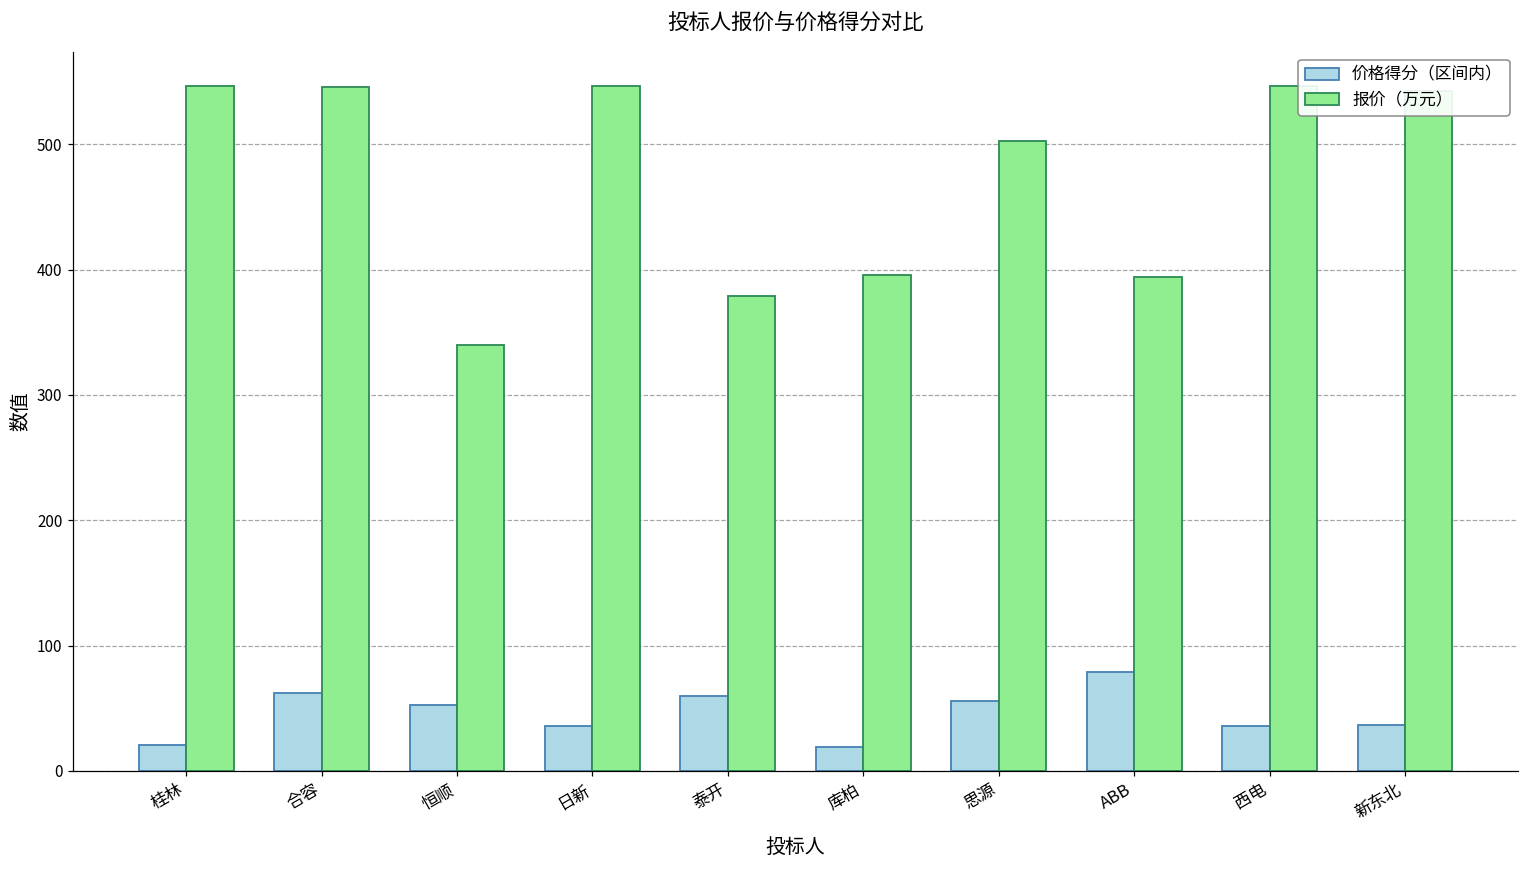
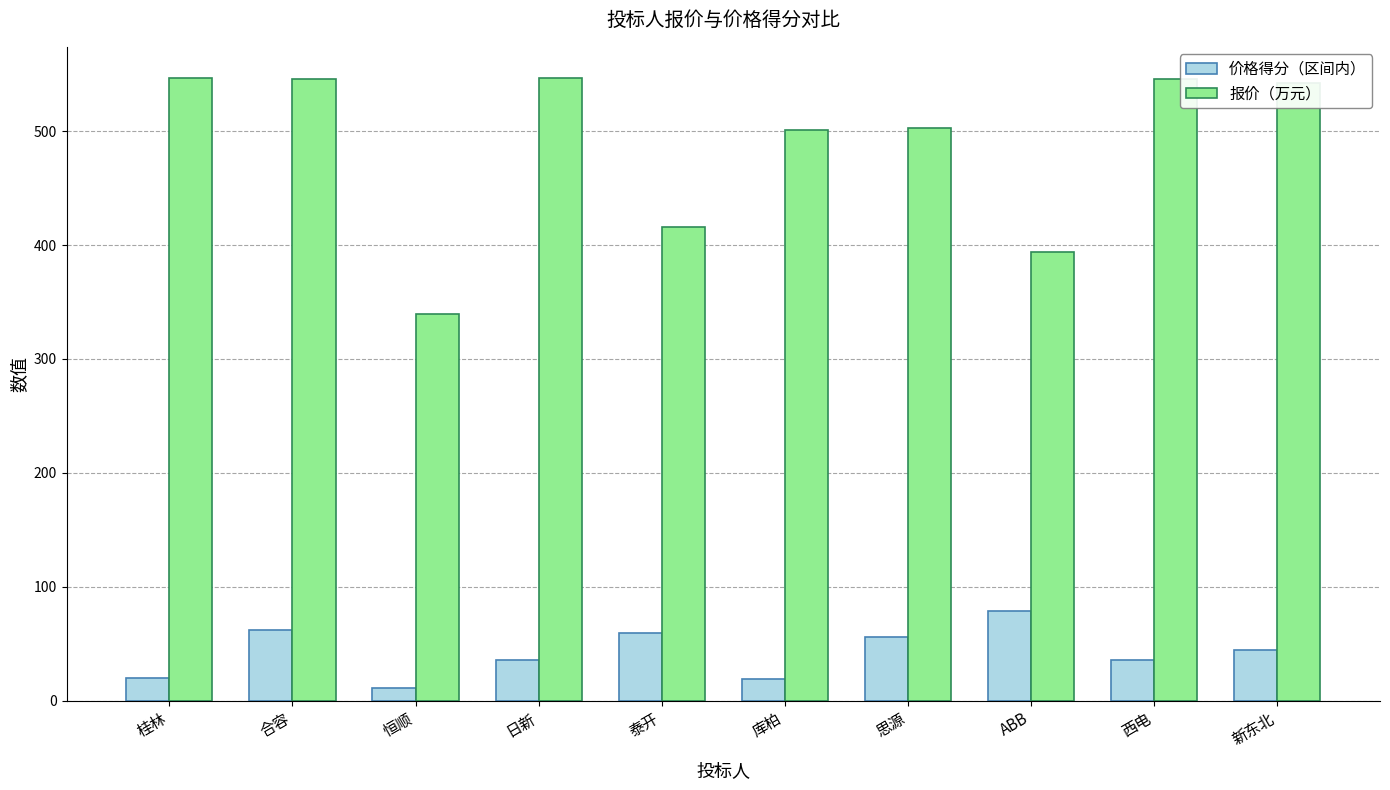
  {
    "价格得分（区间内）": {
      "桂林": 20,
      "合容": 62,
-     "恒顺": 53,
+     "恒顺": 11,
      "日新": 36,
      "泰开": 59,
      "库柏": 19,
      "思源": 56,
      "ABB": 79,
      "西电": 36,
-     "新东北": 37
+     "新东北": 45
    },
    "报价（万元）": {
      "桂林": 547,
      "合容": 546,
      "恒顺": 340,
      "日新": 546,
-     "泰开": 379,
-     "库柏": 396,
+     "泰开": 416,
+     "库柏": 501,
      "思源": 502,
      "ABB": 394,
      "西电": 546
    }
  }
